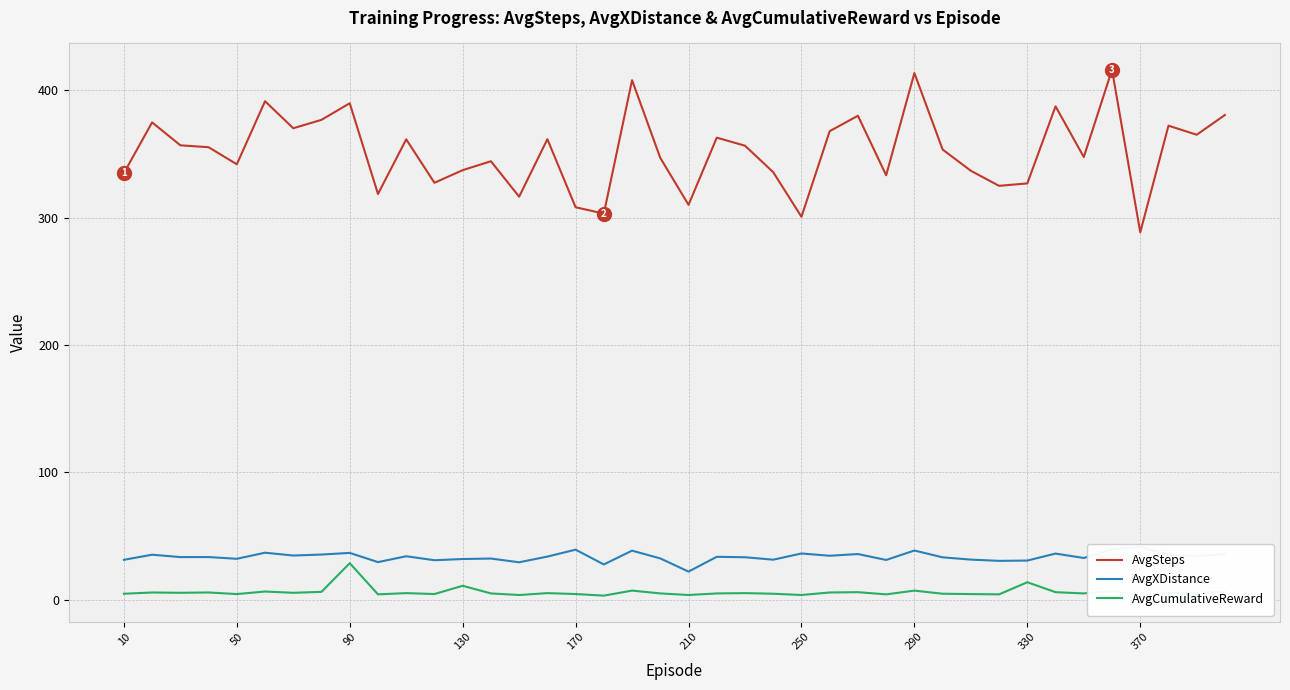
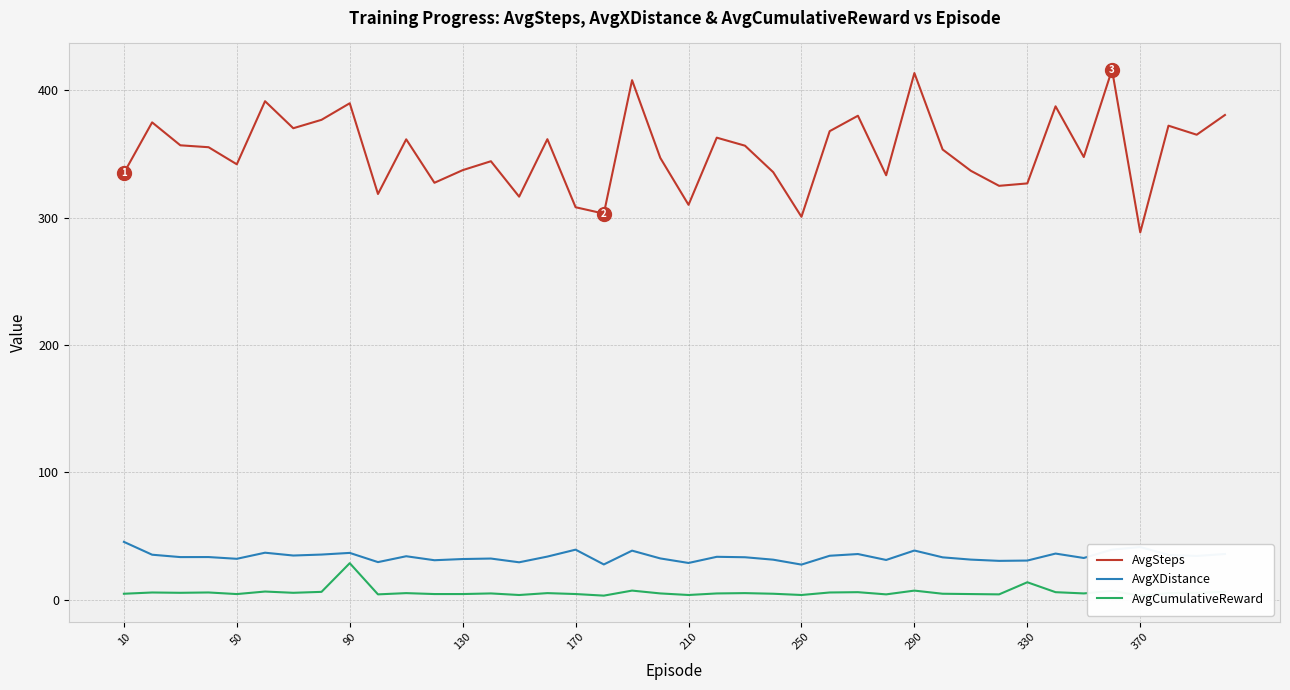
  {
    "AvgXDistance": {
-     "10": 31,
+     "10": 46,
      "50": 32,
      "90": 37,
      "130": 32,
      "170": 39,
-     "210": 22,
-     "250": 36,
+     "210": 29,
+     "250": 28,
      "290": 39,
      "330": 31
    },
    "AvgCumulativeReward": {
      "10": 5,
      "50": 5,
      "90": 29,
-     "130": 11,
+     "130": 5,
      "170": 5,
      "210": 4,
      "250": 4,
      "290": 7,
      "330": 14
    }
  }
